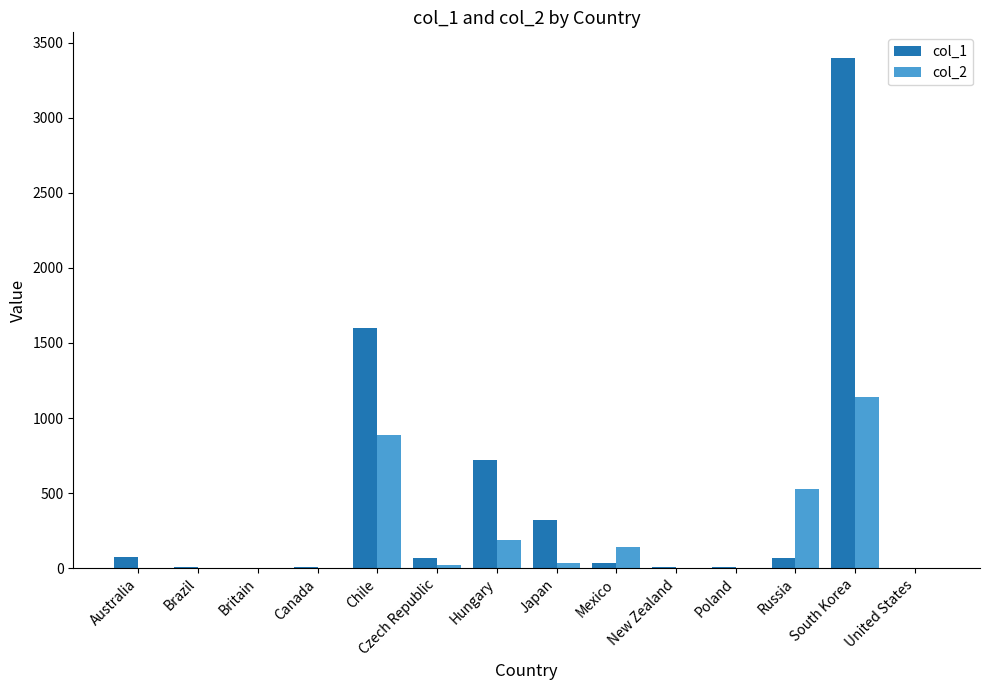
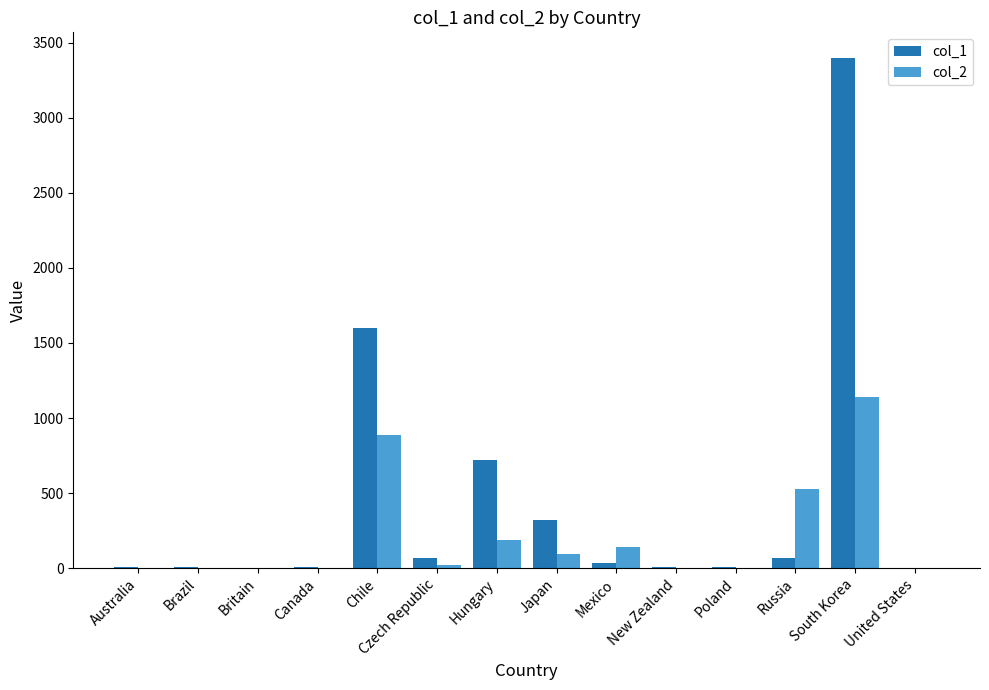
  {
    "col_1": {
-     "Australia": 70,
+     "Australia": 0,
      "Chile": 1600,
      "Czech Republic": 70,
      "Hungary": 720,
      "Japan": 320,
      "Mexico": 30,
      "Russia": 70,
      "South Korea": 3400
    },
    "col_2": {
      "Chile": 890,
      "Czech Republic": 20,
      "Hungary": 190,
-     "Japan": 30,
+     "Japan": 90,
      "Mexico": 140,
      "Russia": 530,
      "South Korea": 1140
    }
  }
